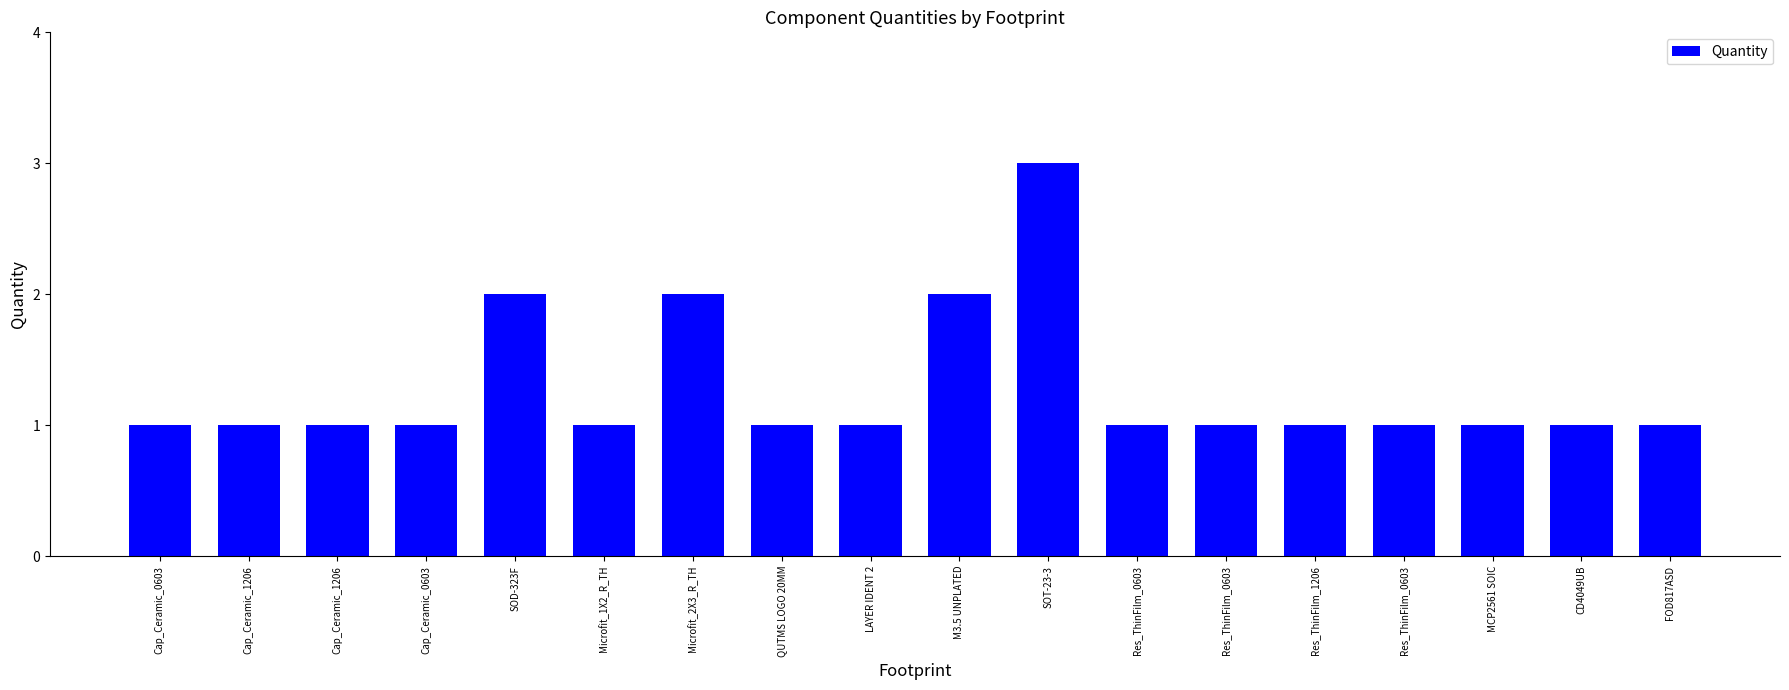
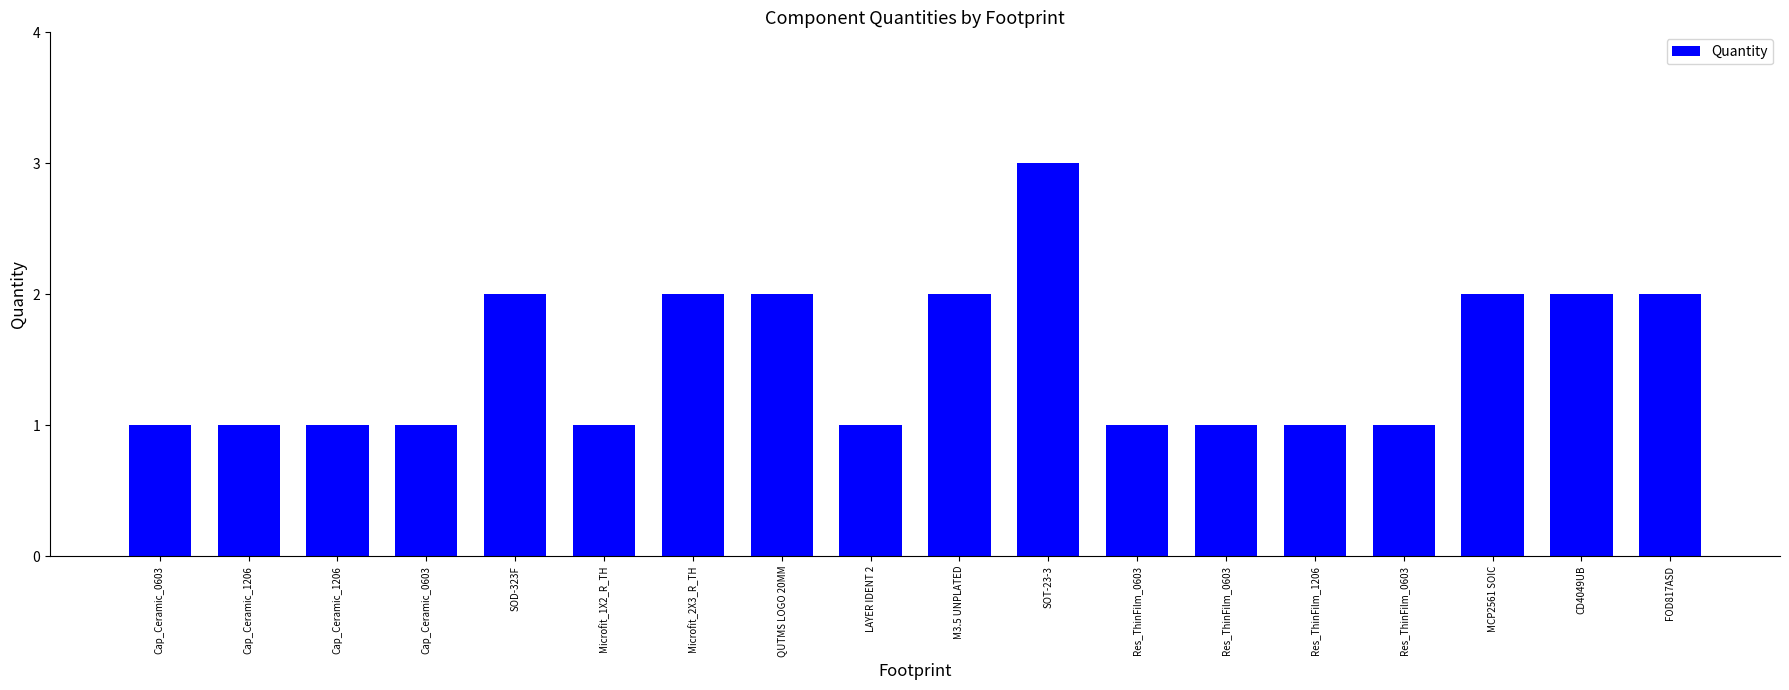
  {
    "SOD-323F": 2,
    "Microfit_1X2_R_TH": 1,
    "Microfit_2X3_R_TH": 2,
-   "QUTMS LOGO 20MM": 1,
+   "QUTMS LOGO 20MM": 2,
    "LAYER IDENT 2": 1,
    "M3.5 UNPLATED": 2,
    "SOT-23-3": 3,
    "Res_ThinFilm_1206": 1,
-   "MCP2561 SOIC": 1,
-   "CD4049UB": 1,
-   "FOD817ASD": 1
+   "MCP2561 SOIC": 2,
+   "CD4049UB": 2,
+   "FOD817ASD": 2
  }
